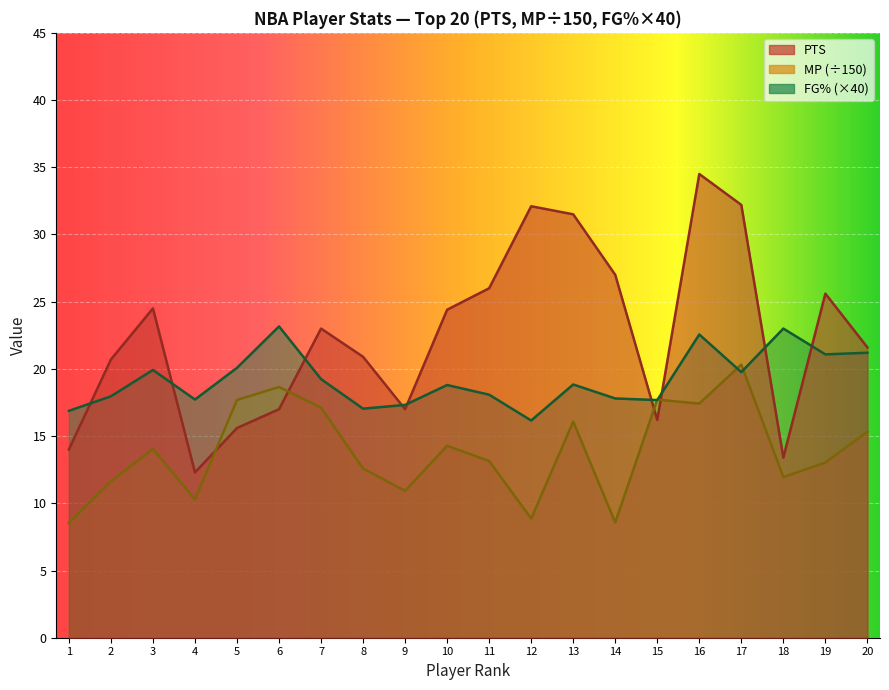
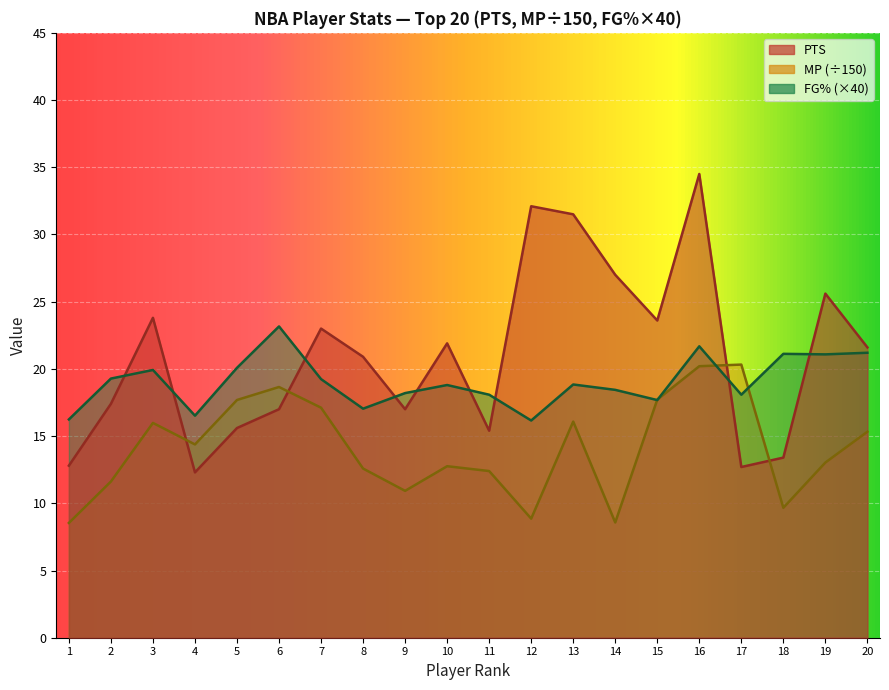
  {
    "PTS": {
-     "1": 14.0,
-     "2": 20.7,
-     "3": 24.5,
+     "1": 12.8,
+     "2": 17.4,
+     "3": 23.8,
      "4": 12.3,
      "5": 15.6,
      "6": 17.0,
      "7": 23.0,
      "8": 20.9,
      "9": 17.0,
-     "10": 24.4,
-     "11": 26.0,
+     "10": 21.9,
+     "11": 15.4,
      "12": 32.1,
      "13": 31.5,
      "14": 27.0,
-     "15": 16.2,
+     "15": 23.6,
      "16": 34.5,
-     "17": 32.2,
+     "17": 12.7,
      "18": 13.4,
      "19": 25.6,
      "20": 21.6
    },
    "MP (÷150)": {
      "1": 8.5,
      "2": 11.6,
-     "3": 14.0,
-     "4": 10.3,
+     "3": 16.0,
+     "4": 14.4,
      "5": 17.7,
      "6": 18.7,
      "7": 17.1,
      "8": 12.6,
      "9": 10.9,
-     "10": 14.3,
-     "11": 13.1,
+     "10": 12.8,
+     "11": 12.4,
      "12": 8.9,
      "13": 16.1,
      "14": 8.6,
-     "16": 17.4,
+     "16": 20.2,
      "17": 20.3,
-     "18": 12.0,
+     "18": 9.7,
      "19": 13.0,
      "20": 15.3
    },
    "FG% (×40)": {
-     "1": 16.9,
-     "2": 18.0,
+     "1": 16.2,
+     "2": 19.3,
      "3": 19.9,
-     "4": 17.7,
+     "4": 16.5,
      "5": 20.1,
      "6": 23.2,
      "7": 19.2,
      "8": 17.0,
-     "9": 17.3,
+     "9": 18.2,
      "10": 18.8,
      "11": 18.1,
      "12": 16.2,
      "13": 18.8,
-     "14": 17.8,
-     "16": 22.6,
-     "17": 19.8,
-     "18": 23.0,
+     "14": 18.4,
+     "16": 21.7,
+     "17": 18.1,
+     "18": 21.1,
      "19": 21.1,
      "20": 21.2
    }
  }
